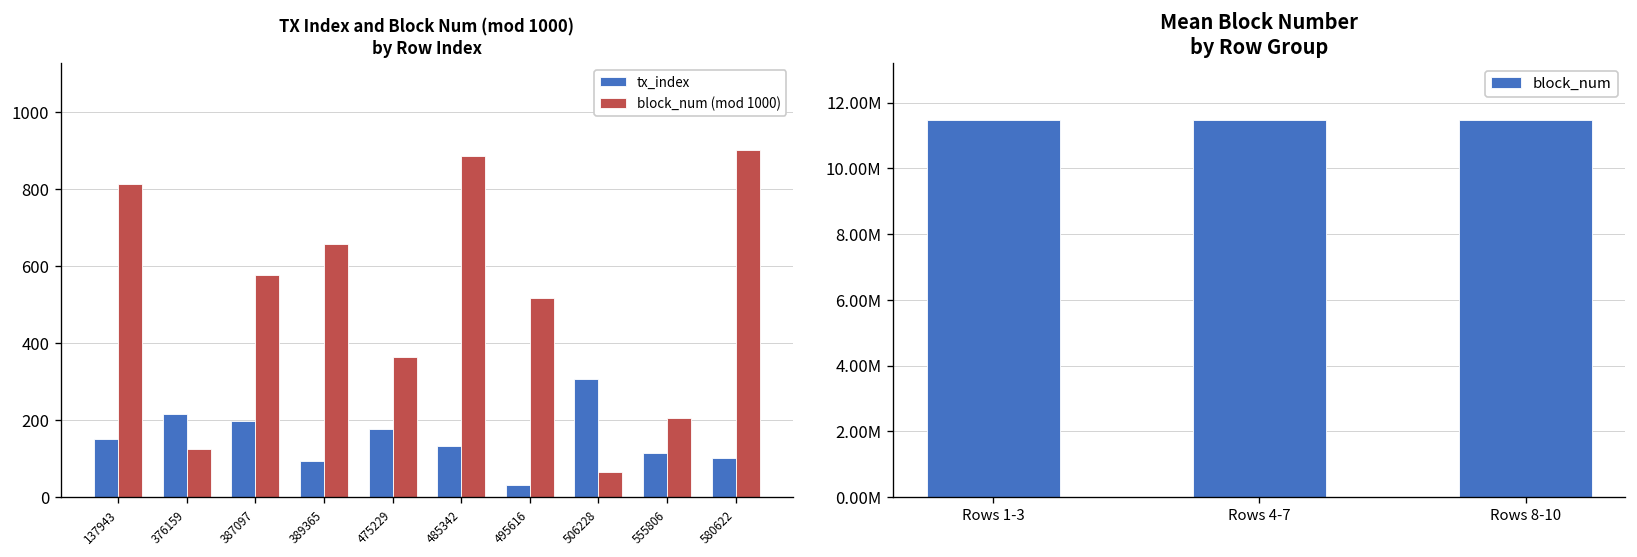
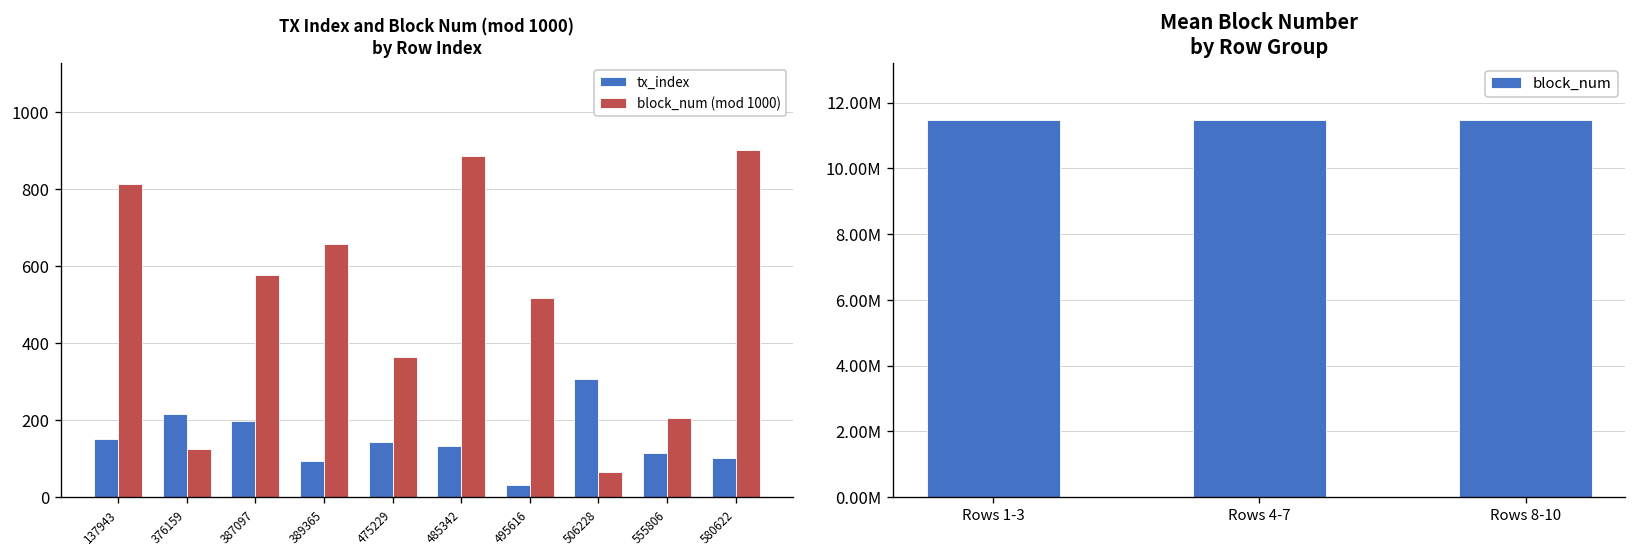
  {
    "TX Index and Block Num (mod 1000) by Row Index": {
      "tx_index": {
        "137943": 150,
        "376159": 220,
        "387097": 200,
        "389365": 90,
-       "475229": 180,
+       "475229": 140,
        "485342": 130,
        "495616": 30,
        "506228": 310,
        "555806": 110,
        "580622": 100
      },
      "block_num (mod 1000)": {
        "137943": 820,
        "376159": 130,
        "387097": 580,
        "389365": 660,
        "475229": 360,
        "485342": 890,
        "495616": 520,
        "506228": 70,
        "555806": 210,
        "580622": 900
      }
    },
    "Mean Block Number by Row Group": {
      "Rows 1-3": 11500000,
      "Rows 4-7": 11500000,
      "Rows 8-10": 11500000
    }
  }
